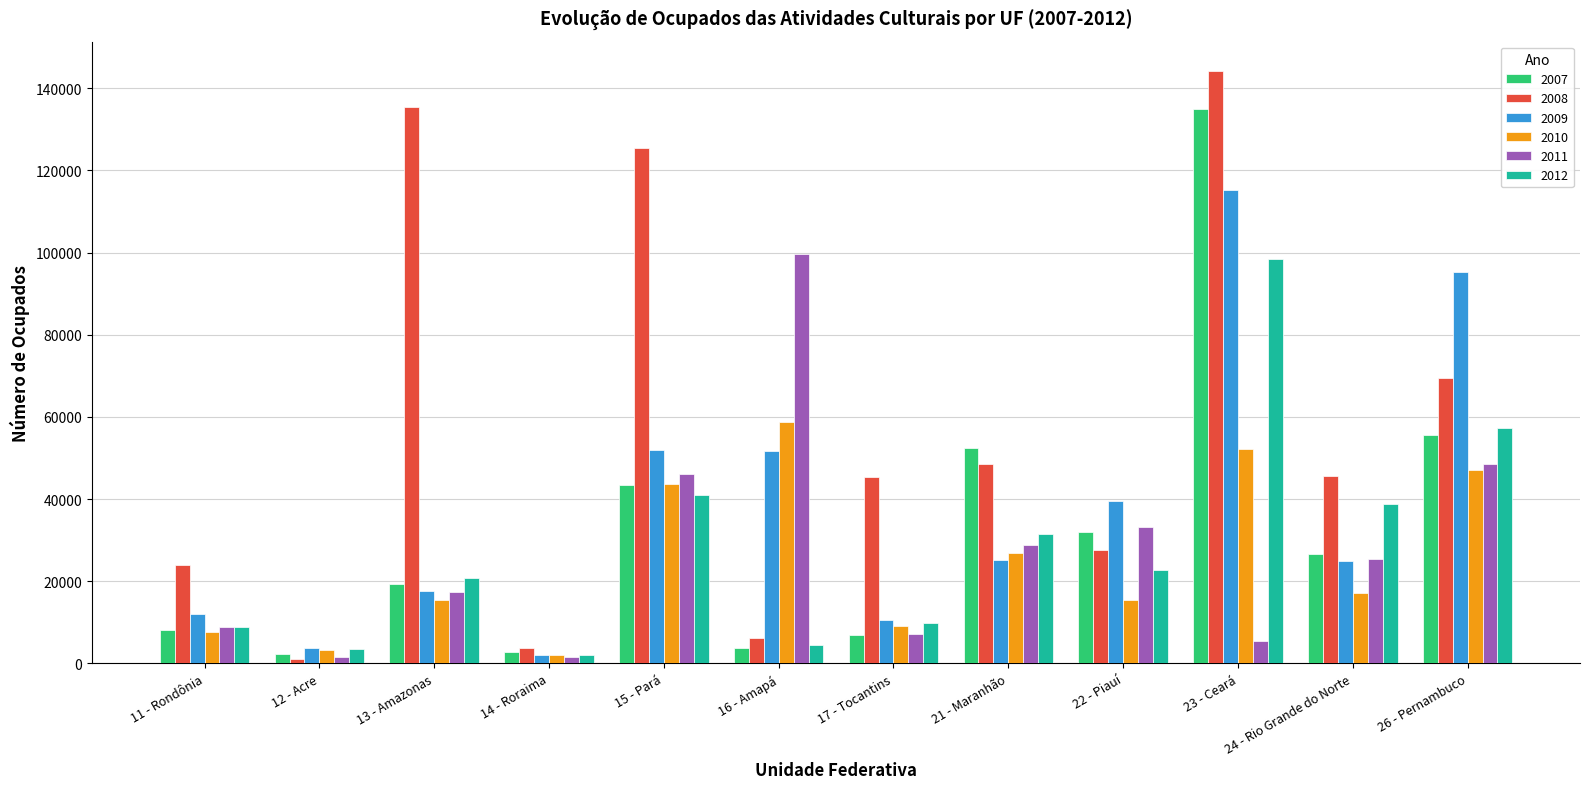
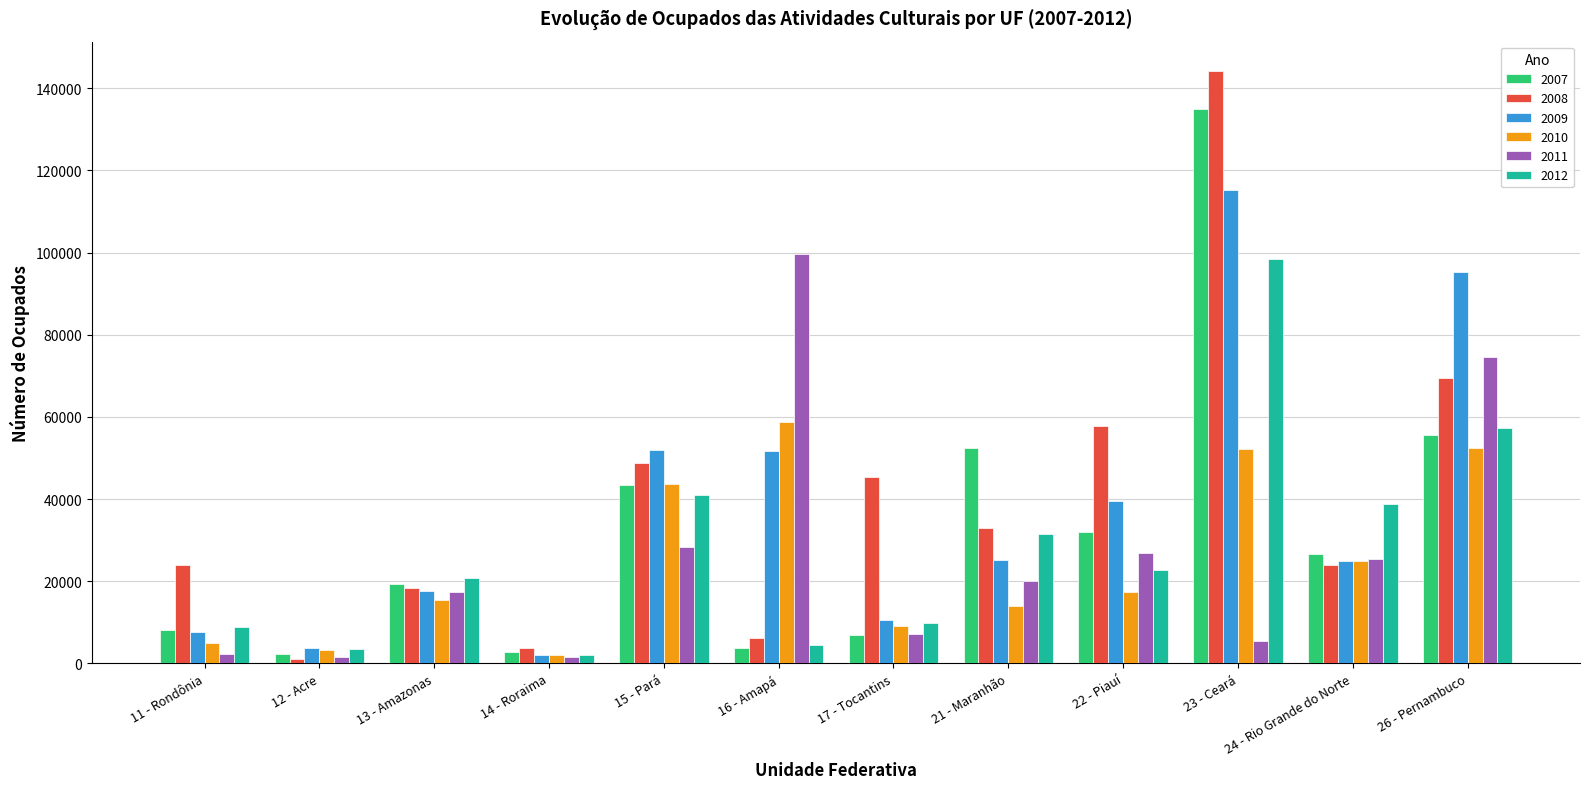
  {
    "2008": {
      "11 - Rondônia": 24000,
      "12 - Acre": 1000,
-     "13 - Amazonas": 135000,
+     "13 - Amazonas": 18000,
      "14 - Roraima": 4000,
-     "15 - Pará": 125000,
+     "15 - Pará": 49000,
      "16 - Amapá": 6000,
      "17 - Tocantins": 45000,
-     "21 - Maranhão": 49000,
-     "22 - Piauí": 28000,
+     "21 - Maranhão": 33000,
+     "22 - Piauí": 58000,
      "23 - Ceará": 144000,
-     "24 - Rio Grande do Norte": 46000,
+     "24 - Rio Grande do Norte": 24000,
      "26 - Pernambuco": 69000
    },
    "2009": {
-     "11 - Rondônia": 12000,
+     "11 - Rondônia": 8000,
      "12 - Acre": 4000,
      "13 - Amazonas": 18000,
      "14 - Roraima": 2000,
      "15 - Pará": 52000,
      "16 - Amapá": 52000,
      "17 - Tocantins": 11000,
      "21 - Maranhão": 25000,
      "22 - Piauí": 40000,
      "23 - Ceará": 115000,
      "24 - Rio Grande do Norte": 25000,
      "26 - Pernambuco": 95000
    },
    "2010": {
-     "11 - Rondônia": 8000,
+     "11 - Rondônia": 5000,
      "12 - Acre": 3000,
      "13 - Amazonas": 15000,
      "14 - Roraima": 2000,
      "15 - Pará": 44000,
      "16 - Amapá": 59000,
      "17 - Tocantins": 9000,
-     "21 - Maranhão": 27000,
-     "22 - Piauí": 15000,
+     "21 - Maranhão": 14000,
+     "22 - Piauí": 17000,
      "23 - Ceará": 52000,
-     "24 - Rio Grande do Norte": 17000,
-     "26 - Pernambuco": 47000
+     "24 - Rio Grande do Norte": 25000,
+     "26 - Pernambuco": 52000
    },
    "2011": {
-     "11 - Rondônia": 9000,
+     "11 - Rondônia": 2000,
      "12 - Acre": 2000,
      "13 - Amazonas": 17000,
      "14 - Roraima": 2000,
-     "15 - Pará": 46000,
+     "15 - Pará": 28000,
      "16 - Amapá": 100000,
      "17 - Tocantins": 7000,
-     "21 - Maranhão": 29000,
-     "22 - Piauí": 33000,
+     "21 - Maranhão": 20000,
+     "22 - Piauí": 27000,
      "23 - Ceará": 5000,
      "24 - Rio Grande do Norte": 26000,
-     "26 - Pernambuco": 49000
+     "26 - Pernambuco": 75000
    }
  }
